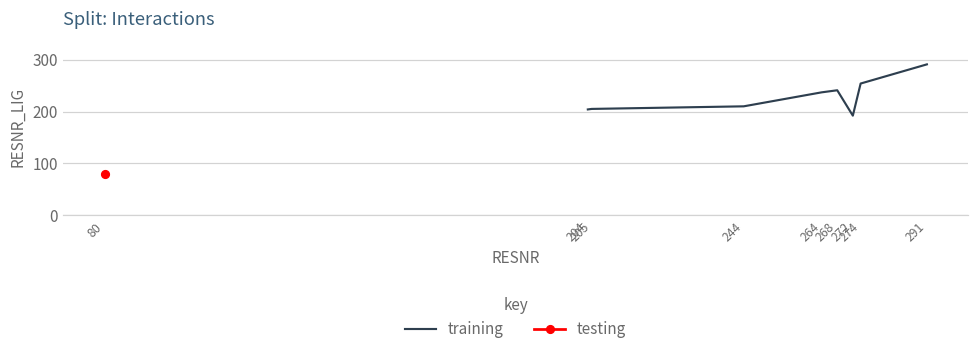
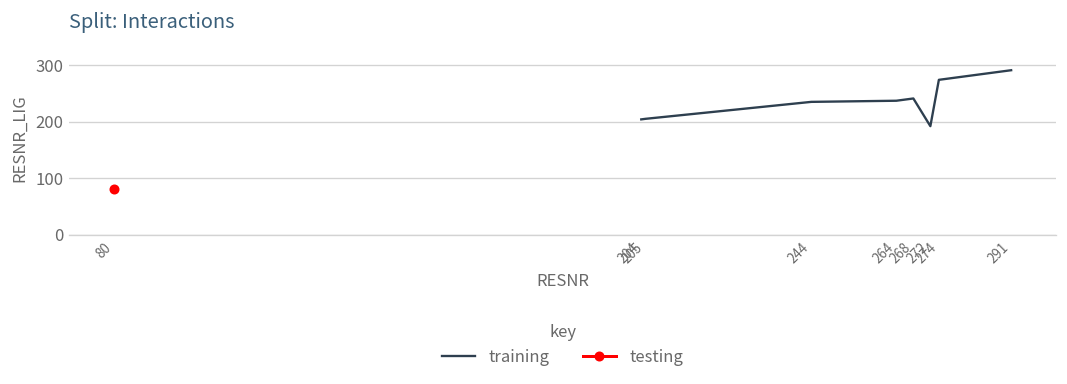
  {
    "training": {
      "204": 200,
      "205": 210,
-     "244": 210,
+     "244": 240,
      "264": 240,
      "268": 240,
      "272": 190,
-     "274": 250,
+     "274": 270,
      "291": 290
    },
    "testing": {
      "80": 80
    }
  }
